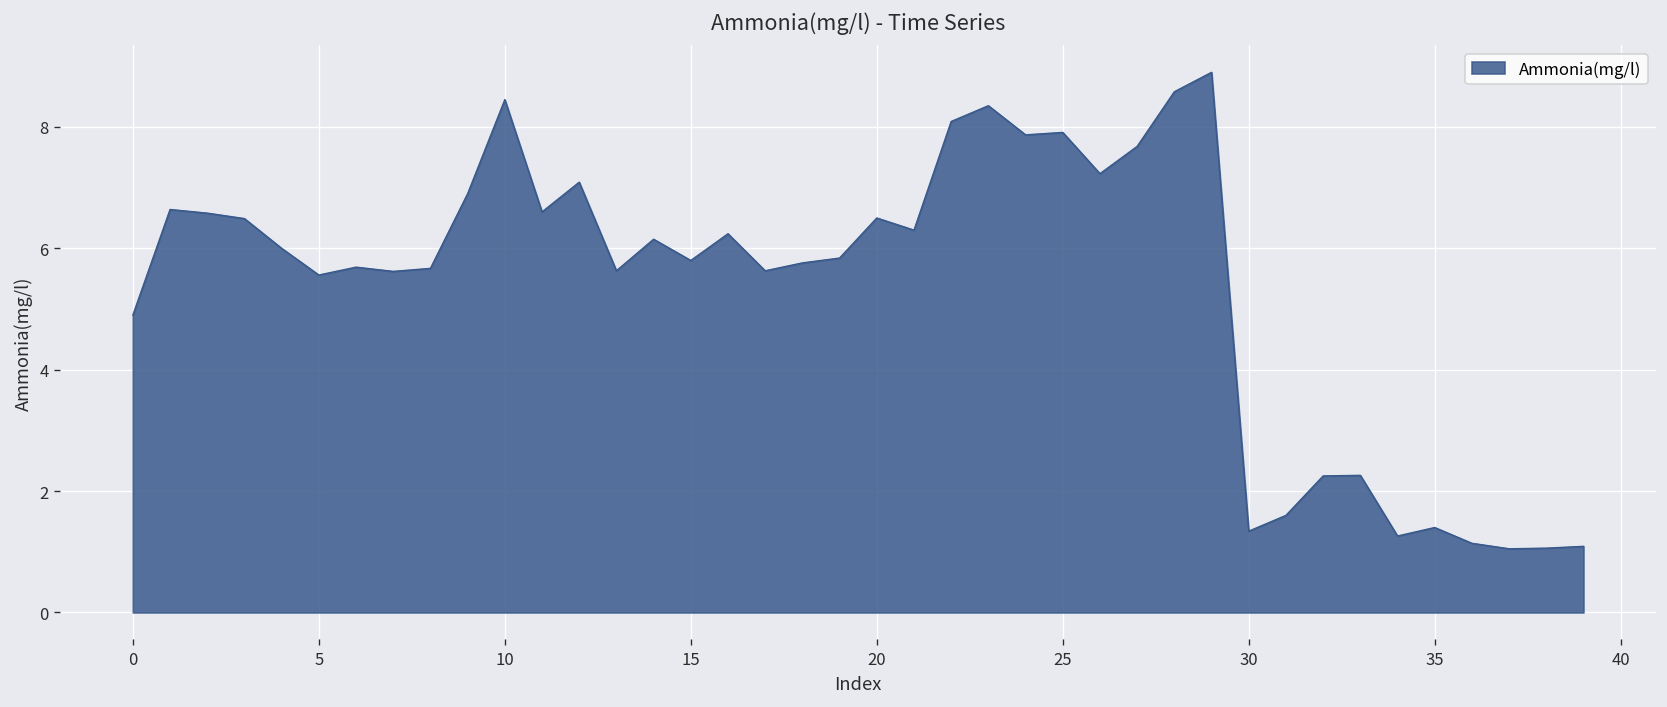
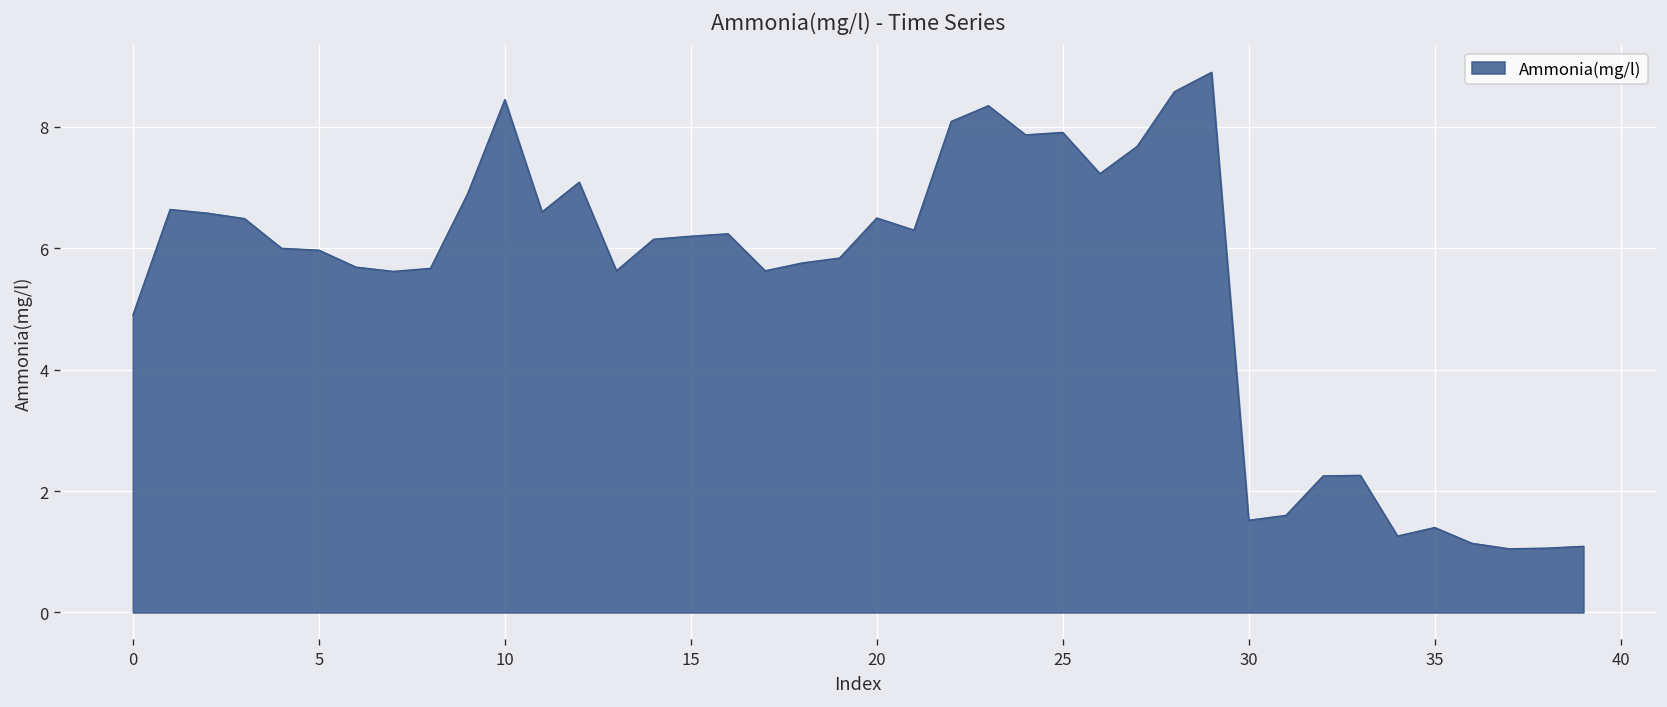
  {
    "0": 4.9,
-   "5": 5.6,
+   "5": 6.0,
    "10": 8.5,
-   "15": 5.8,
+   "15": 6.2,
    "20": 6.5,
    "25": 7.9,
-   "30": 1.3,
+   "30": 1.5,
    "35": 1.4
  }
